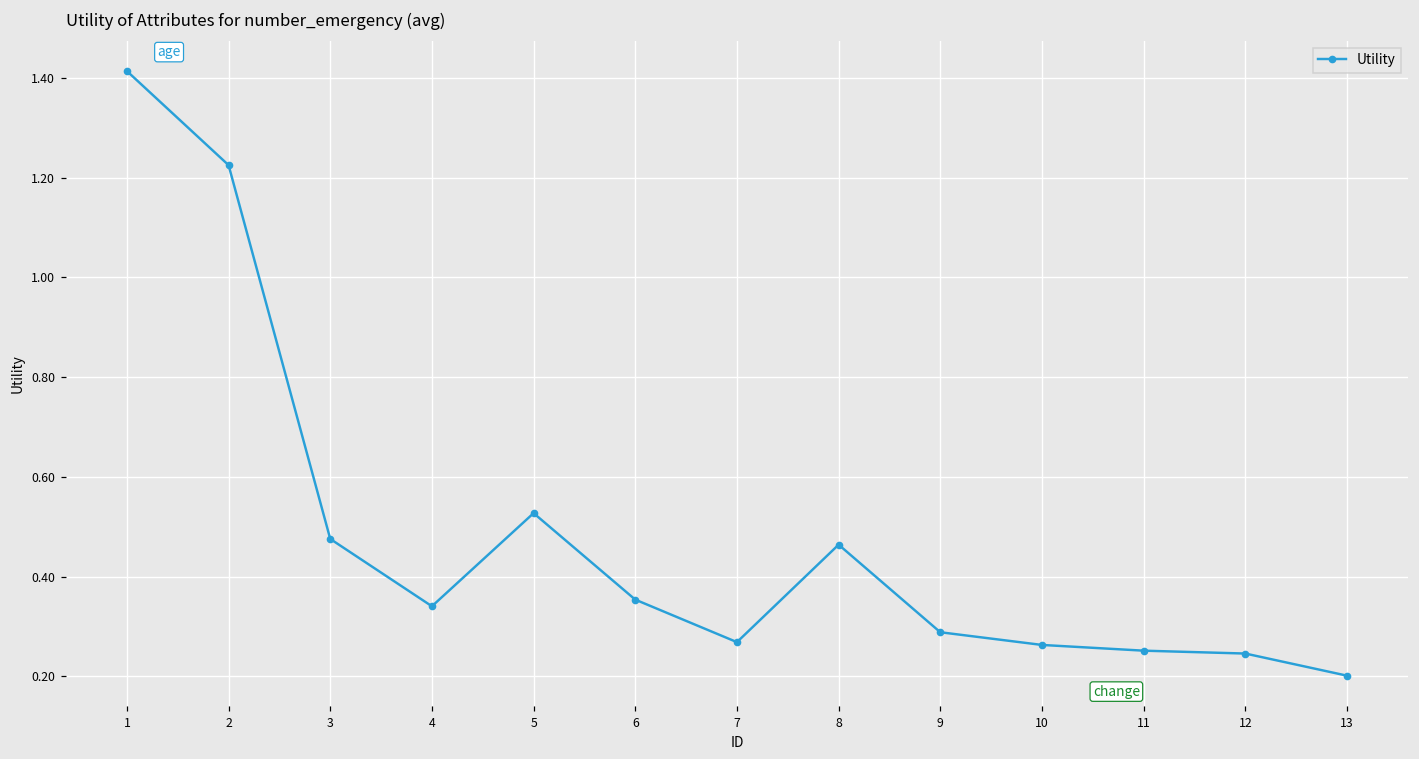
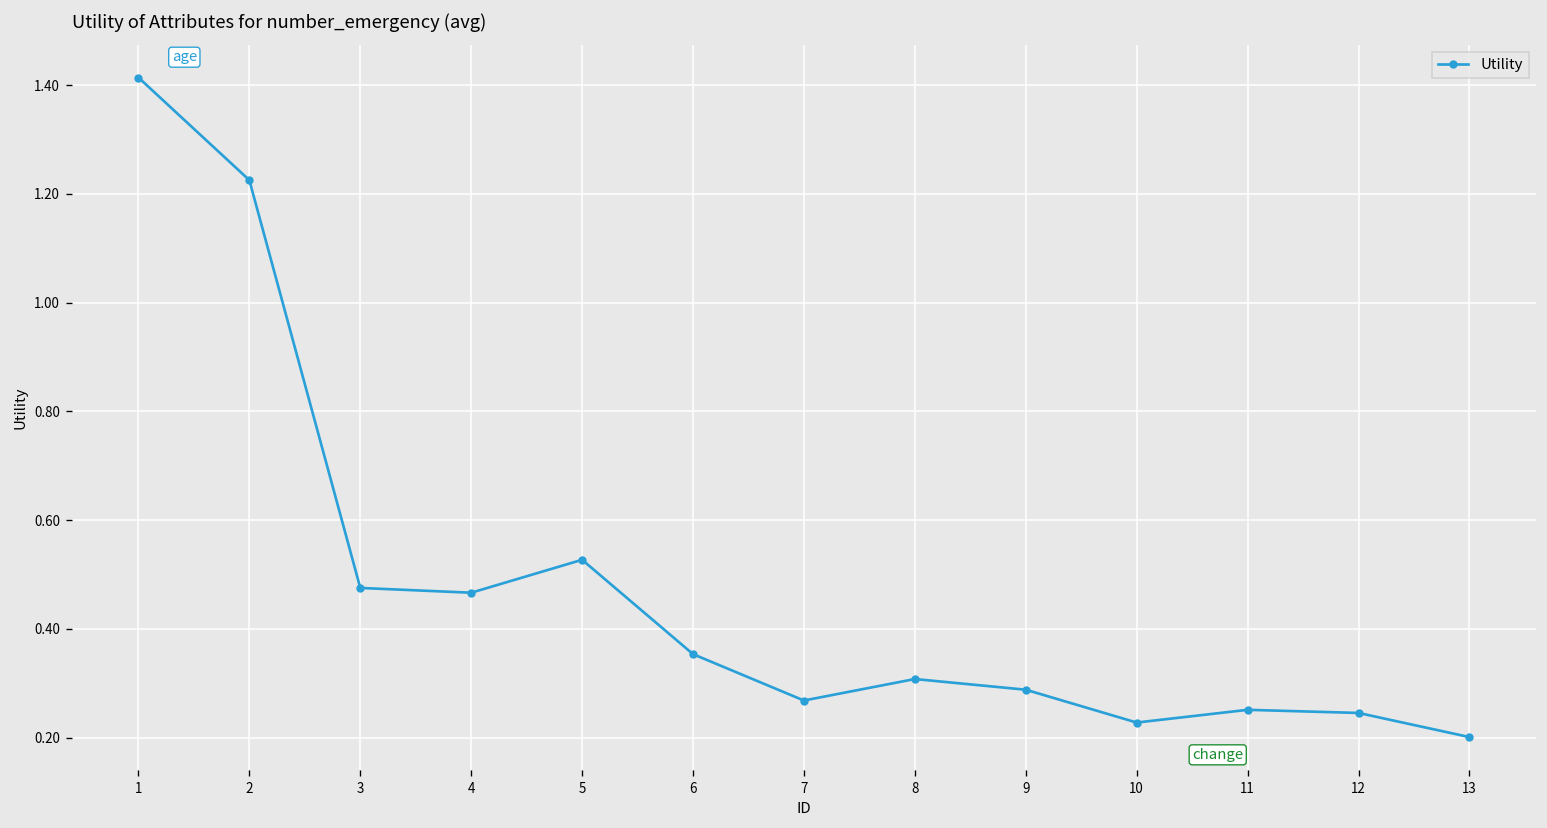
  {
    "1": 1.41,
    "2": 1.23,
    "3": 0.48,
-   "4": 0.34,
+   "4": 0.47,
    "5": 0.53,
    "6": 0.35,
    "7": 0.27,
-   "8": 0.46,
+   "8": 0.31,
    "9": 0.29,
-   "10": 0.26,
+   "10": 0.23,
    "11": 0.25,
    "12": 0.25,
    "13": 0.20
  }
